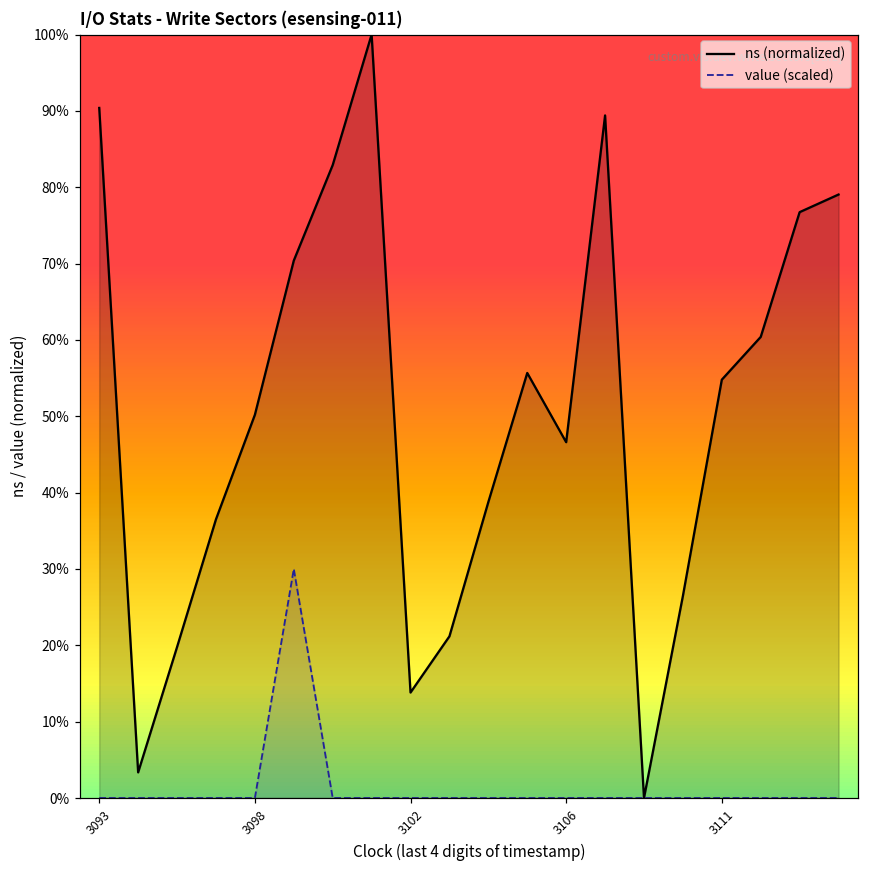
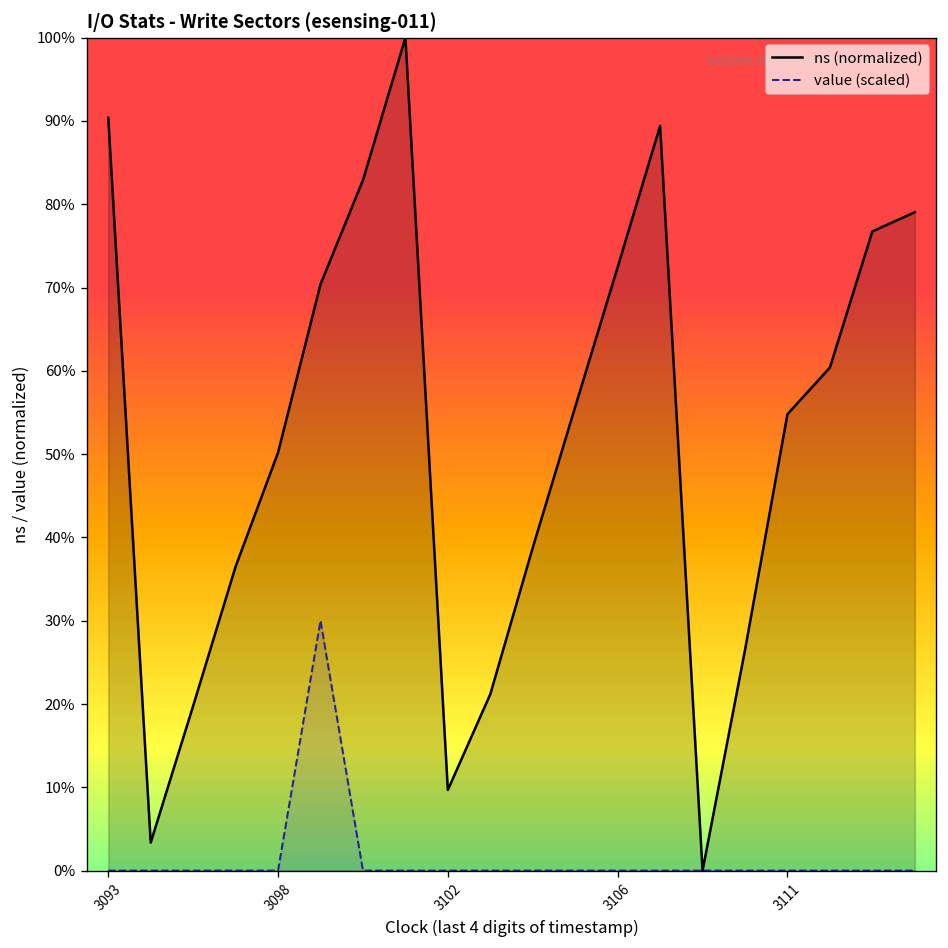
  {
    "ns (normalized)": {
      "3093": "90%",
      "3098": "50%",
-     "3102": "14%",
-     "3106": "47%",
+     "3102": "10%",
+     "3106": "72%",
      "3111": "55%"
    },
    "value (scaled)": {
      "3093": "0%",
      "3098": "0%",
      "3102": "0%",
      "3106": "0%",
      "3111": "0%"
    }
  }
